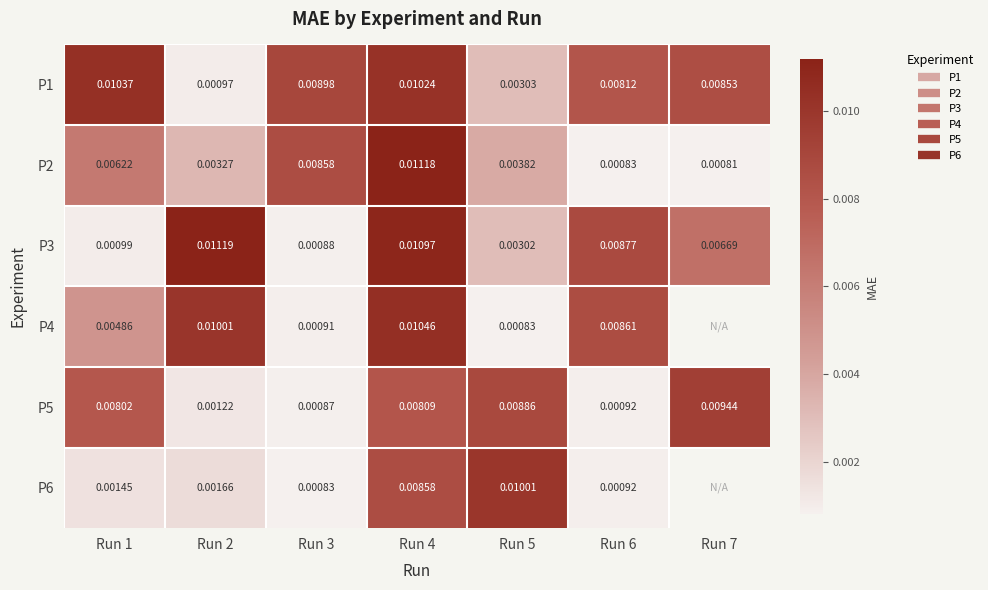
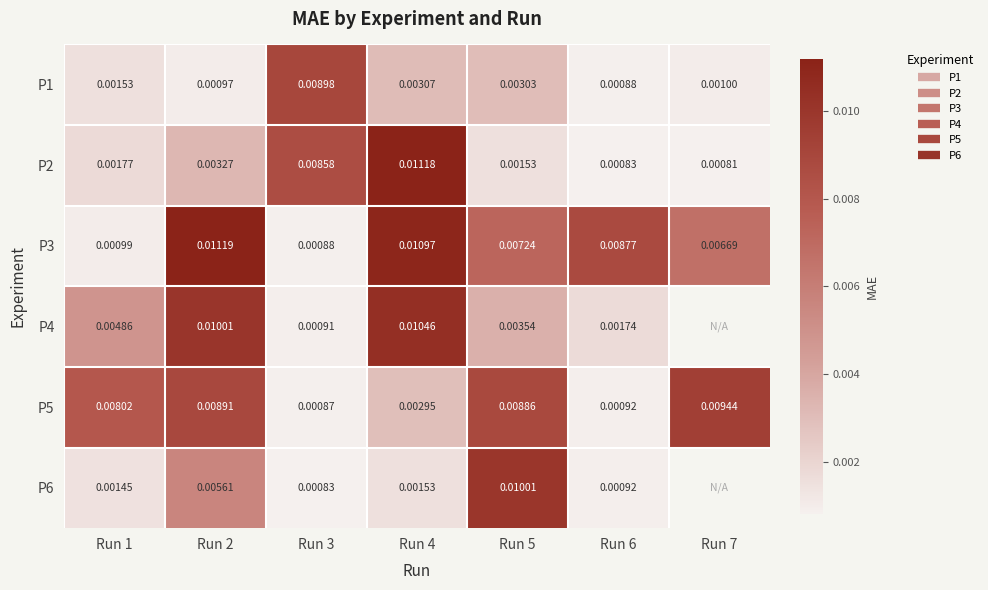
  {
    "P1": {
-     "Run 1": 0.01037,
+     "Run 1": 0.00153,
      "Run 2": 0.00097,
      "Run 3": 0.00898,
-     "Run 4": 0.01024,
+     "Run 4": 0.00307,
      "Run 5": 0.00303,
-     "Run 6": 0.00812,
-     "Run 7": 0.00853
+     "Run 6": 0.00088,
+     "Run 7": 0.00100
    },
    "P2": {
-     "Run 1": 0.00622,
+     "Run 1": 0.00177,
      "Run 2": 0.00327,
      "Run 3": 0.00858,
      "Run 4": 0.01118,
-     "Run 5": 0.00382,
+     "Run 5": 0.00153,
      "Run 6": 0.00083,
      "Run 7": 0.00081
    },
    "P3": {
      "Run 1": 0.00099,
      "Run 2": 0.01119,
      "Run 3": 0.00088,
      "Run 4": 0.01097,
-     "Run 5": 0.00302,
+     "Run 5": 0.00724,
      "Run 6": 0.00877,
      "Run 7": 0.00669
    },
    "P4": {
      "Run 1": 0.00486,
      "Run 2": 0.01001,
      "Run 3": 0.00091,
      "Run 4": 0.01046,
-     "Run 5": 0.00083,
-     "Run 6": 0.00861
+     "Run 5": 0.00354,
+     "Run 6": 0.00174
    },
    "P5": {
      "Run 1": 0.00802,
-     "Run 2": 0.00122,
+     "Run 2": 0.00891,
      "Run 3": 0.00087,
-     "Run 4": 0.00809,
+     "Run 4": 0.00295,
      "Run 5": 0.00886,
      "Run 6": 0.00092,
      "Run 7": 0.00944
    },
    "P6": {
      "Run 1": 0.00145,
-     "Run 2": 0.00166,
+     "Run 2": 0.00561,
      "Run 3": 0.00083,
-     "Run 4": 0.00858,
+     "Run 4": 0.00153,
      "Run 5": 0.01001,
      "Run 6": 0.00092
    }
  }
